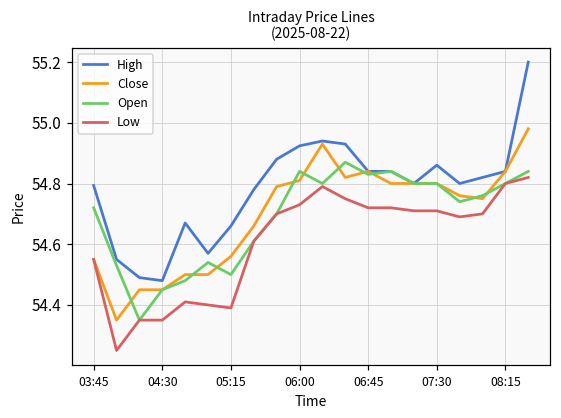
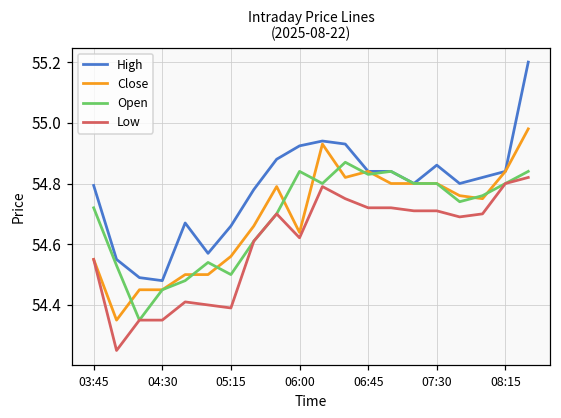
  {
    "High": {
      "03:45": 54.79,
      "04:30": 54.48,
      "05:15": 54.66,
      "06:00": 54.92,
      "07:30": 54.86
    },
    "Close": {
      "05:15": 54.56,
-     "06:00": 54.81
+     "06:00": 54.64
    },
    "Open": {
      "03:45": 54.72,
      "05:15": 54.50,
      "06:00": 54.84,
      "06:45": 54.83
    },
    "Low": {
      "04:30": 54.35,
      "05:15": 54.39,
-     "06:00": 54.73,
+     "06:00": 54.62,
      "06:45": 54.72,
      "07:30": 54.71
    }
  }
